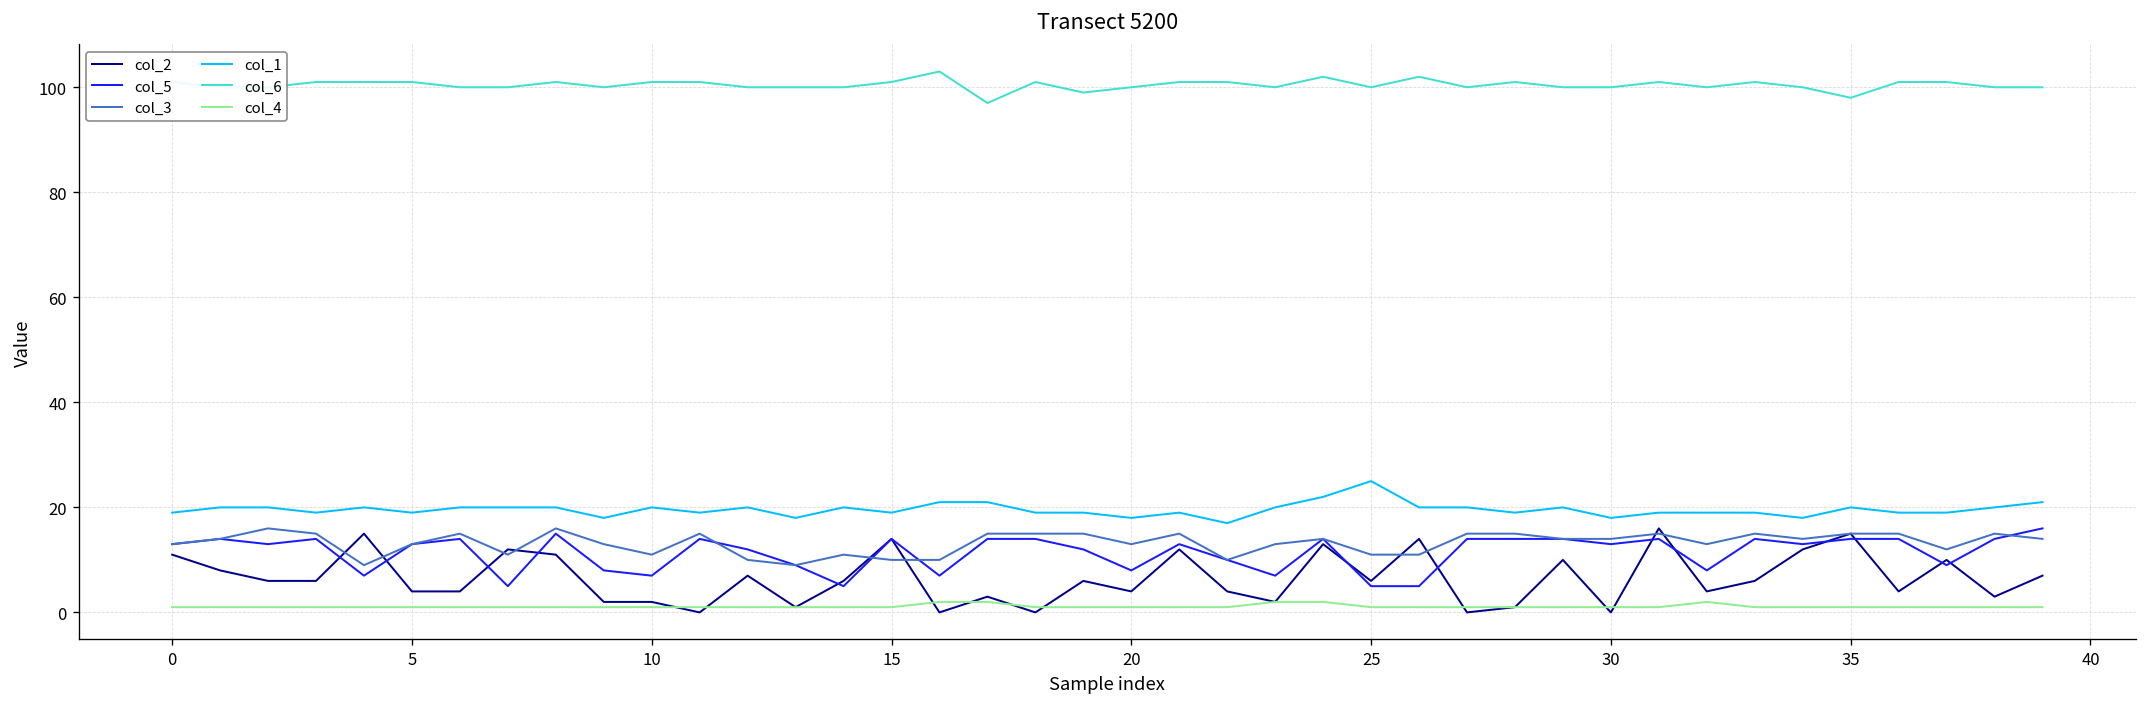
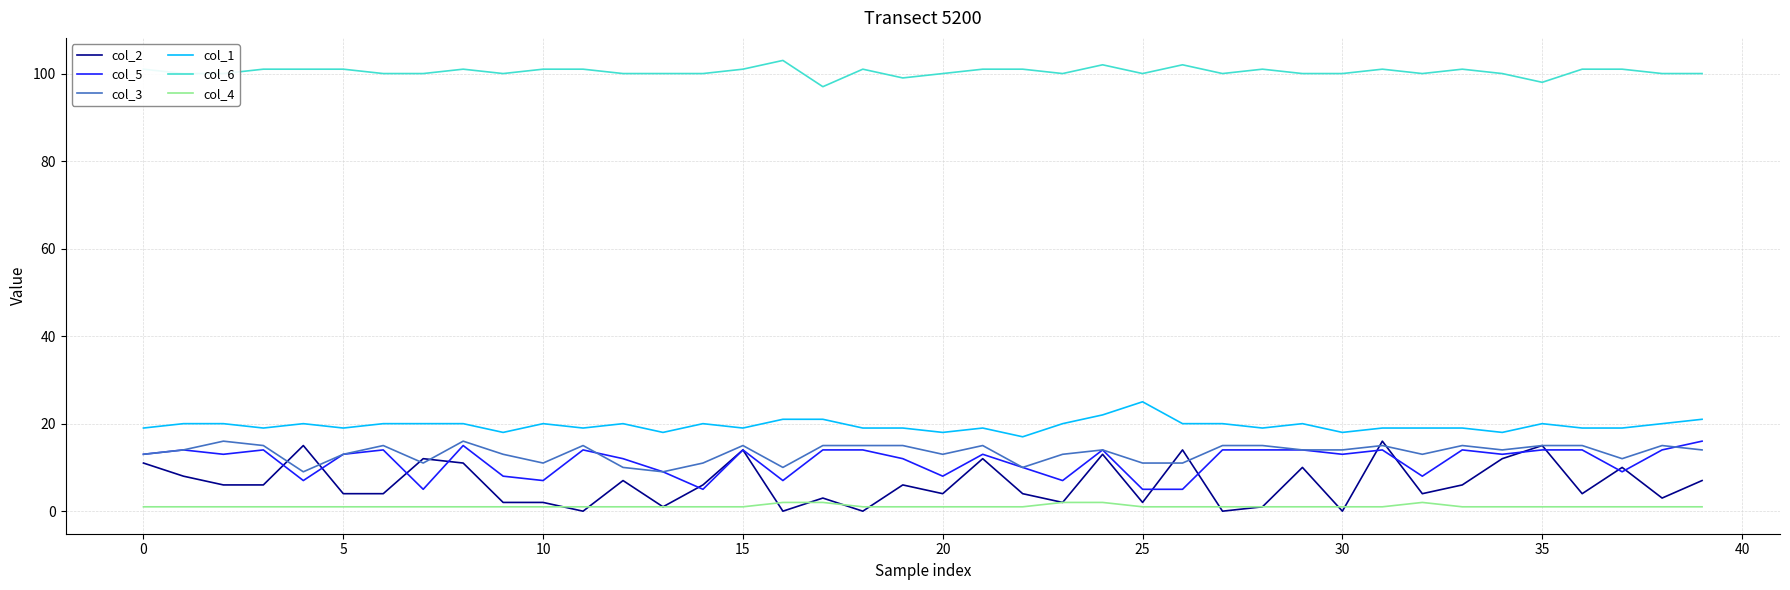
  {
    "col_2": {
      "0": 11,
      "5": 4,
      "10": 2,
      "20": 4,
-     "25": 6,
+     "25": 2,
      "30": 0
    },
    "col_5": {
      "10": 7,
      "20": 8,
      "25": 5,
      "30": 13,
      "35": 14
    },
    "col_3": {
      "10": 11,
-     "15": 10,
+     "15": 15,
      "20": 13,
      "25": 11,
      "30": 14
    },
    "col_1": {
      "0": 19,
      "5": 19,
      "10": 20,
      "15": 19,
      "20": 18,
      "25": 25,
      "30": 18,
      "35": 20
    },
    "col_6": {
      "5": 101,
      "10": 101,
      "15": 101,
      "20": 100,
      "25": 100,
      "30": 100,
      "35": 98
    },
    "col_4": {
      "0": 1,
      "5": 1,
      "10": 1,
      "15": 1,
      "20": 1,
      "25": 1,
      "30": 1,
      "35": 1
    }
  }
